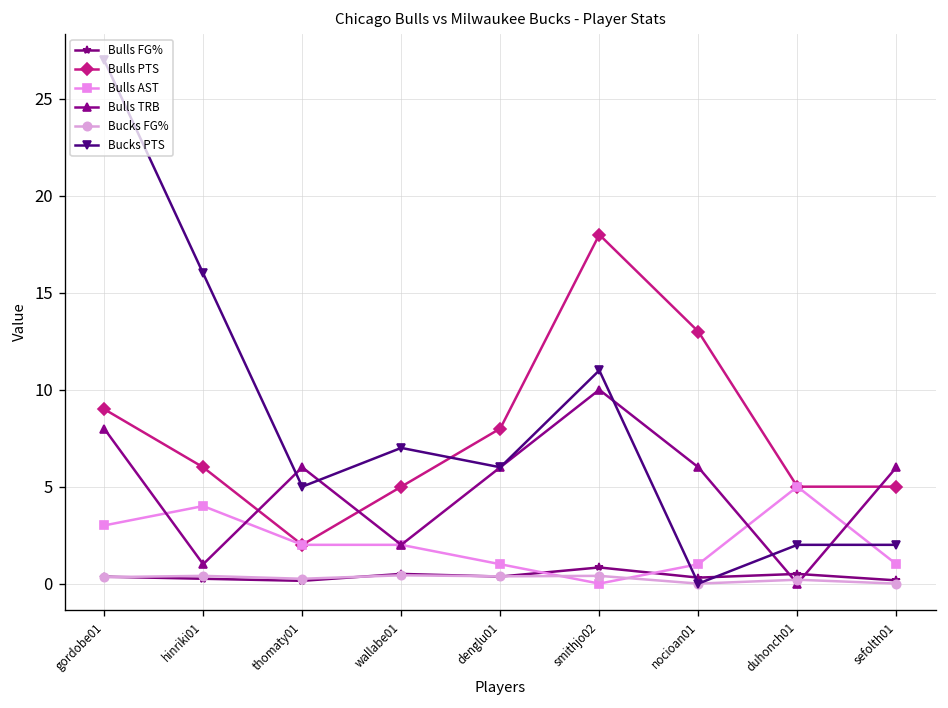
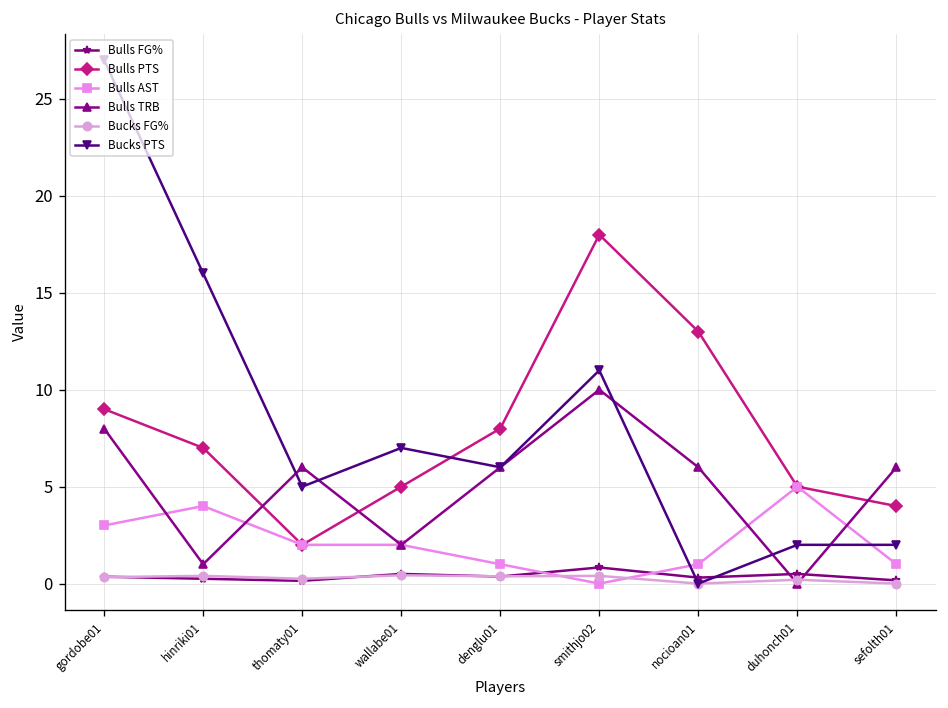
  {
    "Bulls PTS": {
      "gordobe01": 9,
-     "hinriki01": 6,
+     "hinriki01": 7,
      "wallabe01": 5,
      "denglu01": 8,
      "smithjo02": 18,
      "nocioan01": 13,
-     "sefolth01": 5
+     "sefolth01": 4
    }
  }
